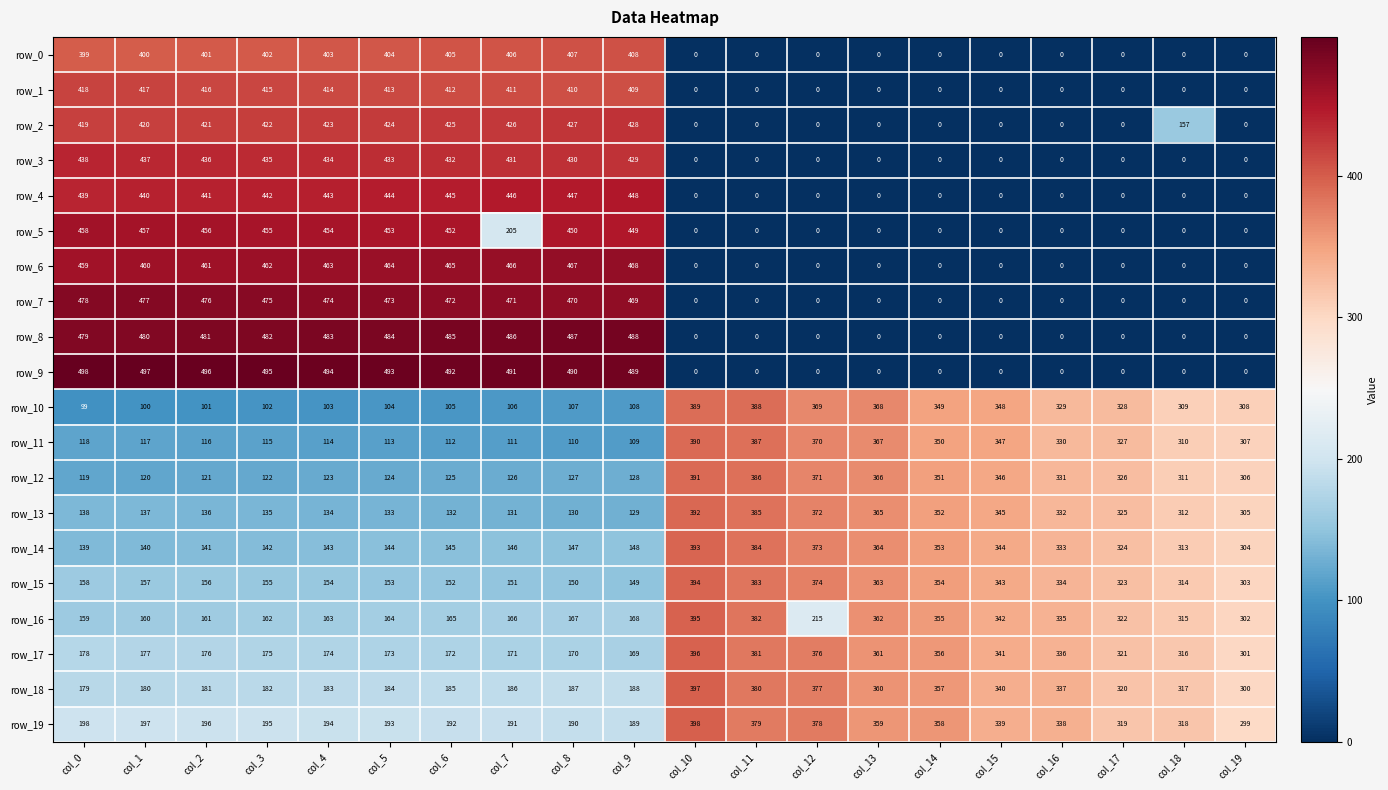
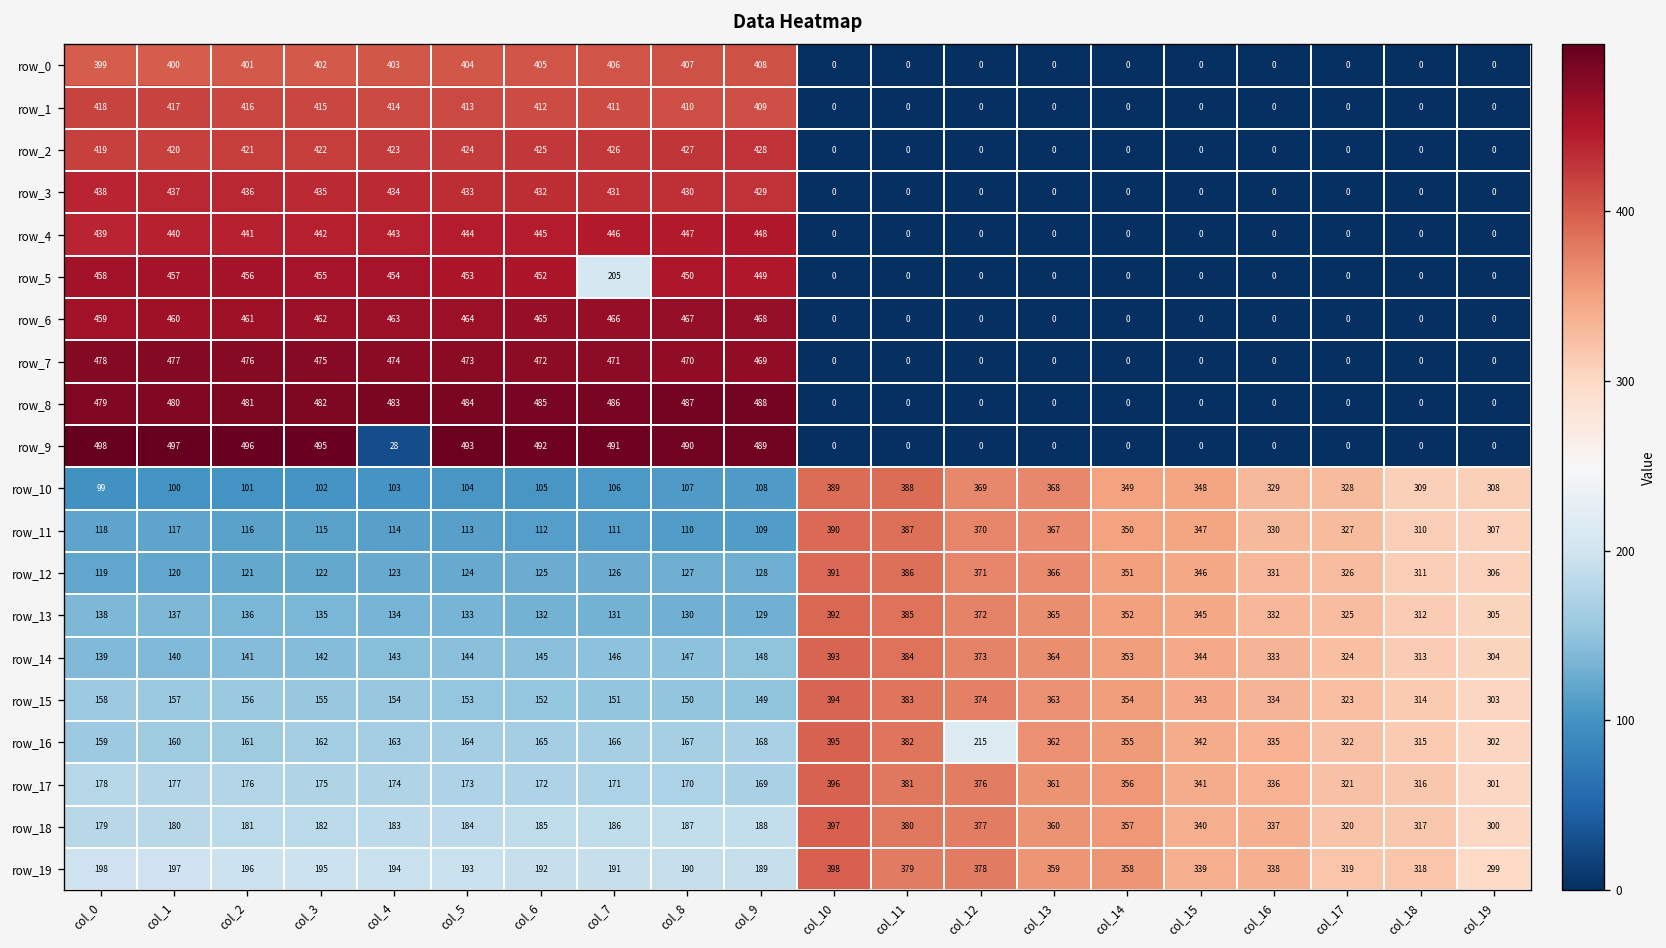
  {
    "row_2": {
      "col_0": 419,
      "col_1": 420,
      "col_2": 421,
      "col_3": 422,
      "col_4": 423,
      "col_5": 424,
      "col_6": 425,
      "col_7": 426,
      "col_8": 427,
      "col_9": 428,
      "col_10": 0,
      "col_11": 0,
      "col_12": 0,
      "col_13": 0,
      "col_14": 0,
      "col_15": 0,
      "col_16": 0,
      "col_17": 0,
-     "col_18": 157,
+     "col_18": 0,
      "col_19": 0
    },
    "row_9": {
      "col_0": 498,
      "col_1": 497,
      "col_2": 496,
      "col_3": 495,
-     "col_4": 494,
+     "col_4": 28,
      "col_5": 493,
      "col_6": 492,
      "col_7": 491,
      "col_8": 490,
      "col_9": 489,
      "col_10": 0,
      "col_11": 0,
      "col_12": 0,
      "col_13": 0,
      "col_14": 0,
      "col_15": 0,
      "col_16": 0,
      "col_17": 0,
      "col_18": 0,
      "col_19": 0
    }
  }
